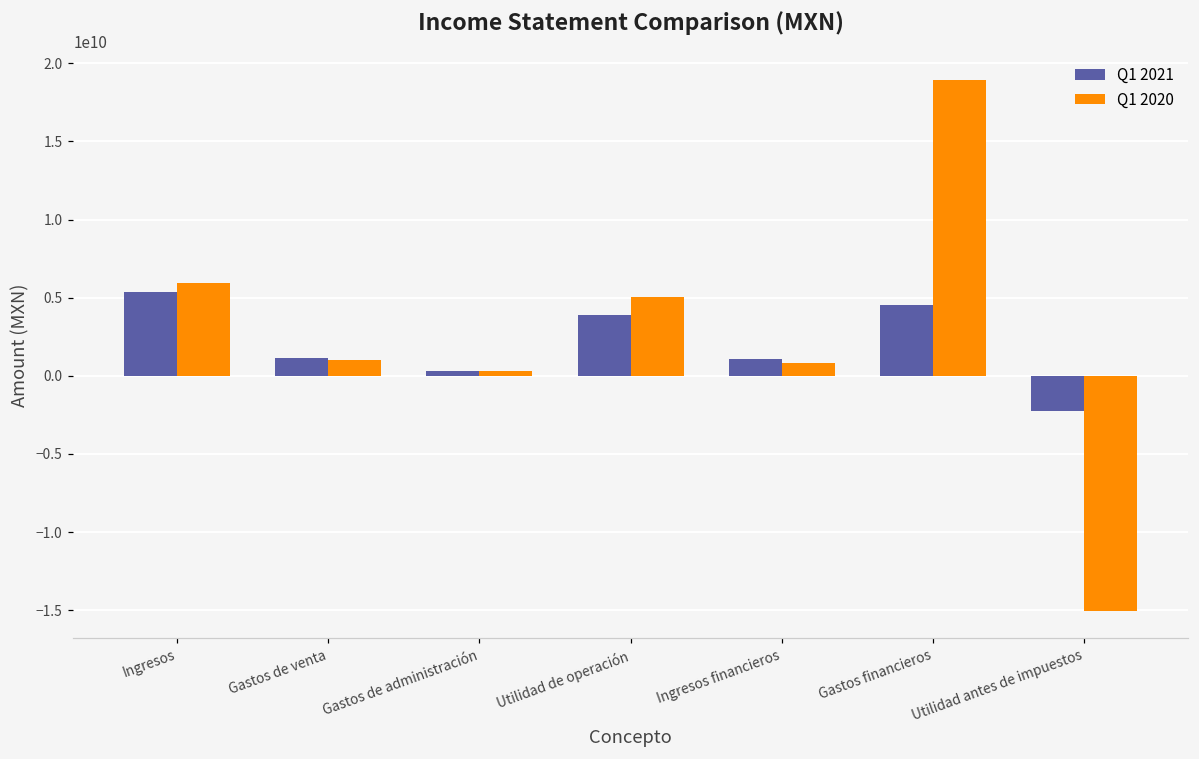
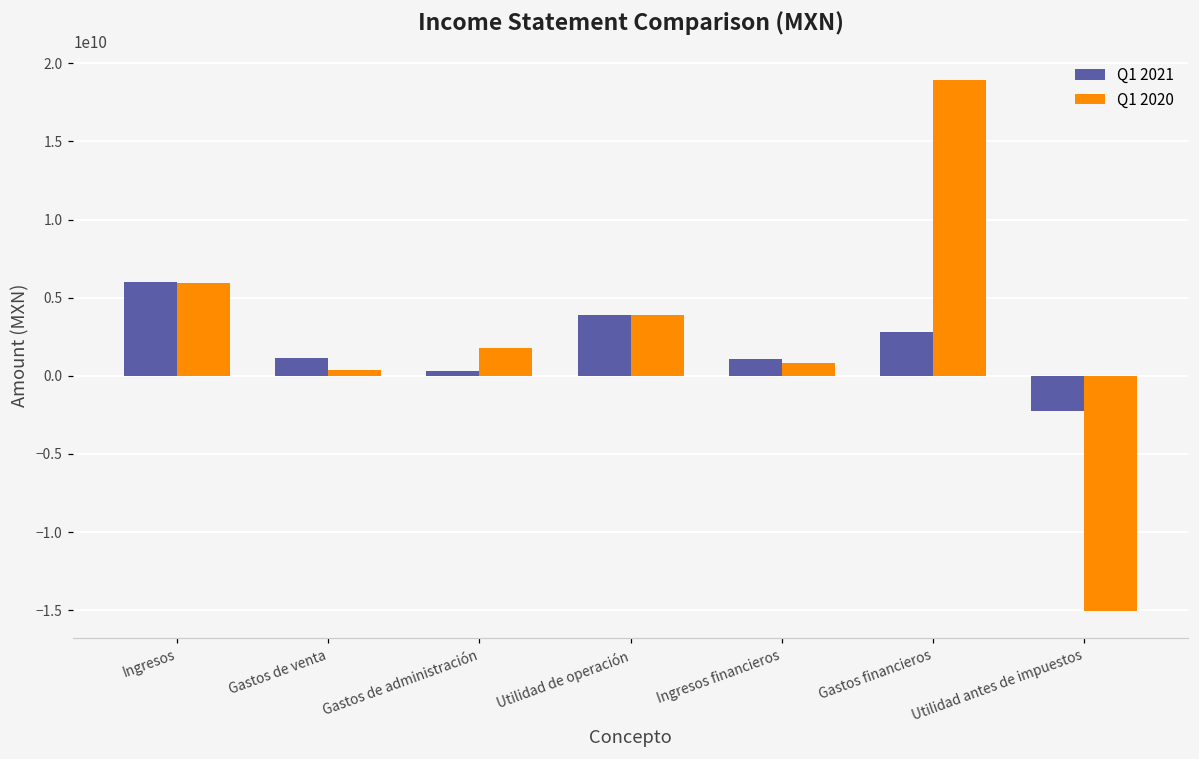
  {
    "Q1 2021": {
-     "Ingresos": 5400000000,
+     "Ingresos": 6000000000,
      "Gastos de venta": 1100000000,
      "Gastos de administración": 300000000,
      "Utilidad de operación": 3900000000,
      "Ingresos financieros": 1100000000,
-     "Gastos financieros": 4500000000,
+     "Gastos financieros": 2800000000,
      "Utilidad antes de impuestos": -2300000000
    },
    "Q1 2020": {
      "Ingresos": 5900000000,
-     "Gastos de venta": 1000000000,
-     "Gastos de administración": 300000000,
-     "Utilidad de operación": 5000000000,
+     "Gastos de venta": 400000000,
+     "Gastos de administración": 1800000000,
+     "Utilidad de operación": 3900000000,
      "Ingresos financieros": 900000000,
      "Gastos financieros": 19000000000,
      "Utilidad antes de impuestos": -15100000000
    }
  }
